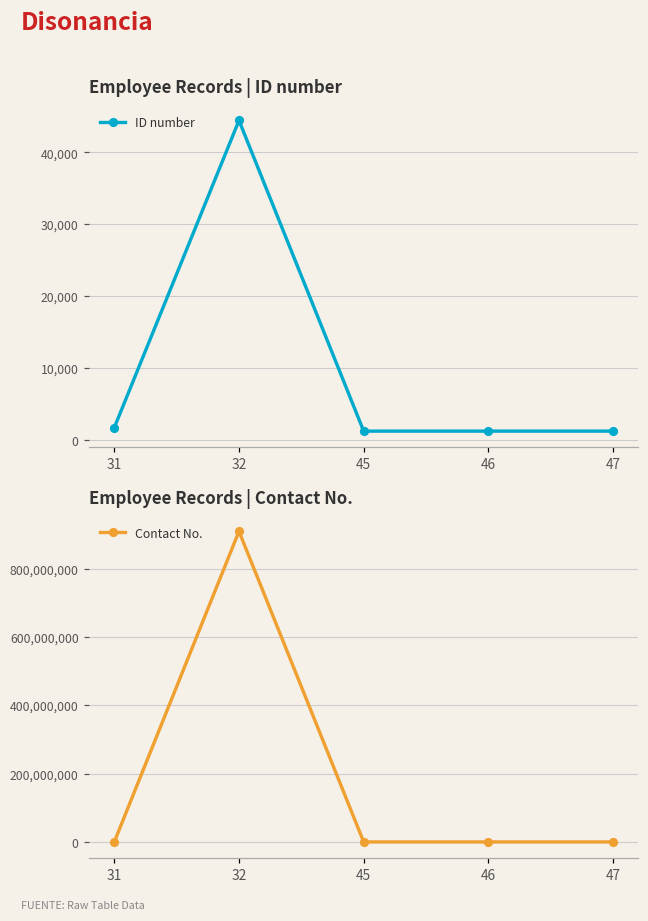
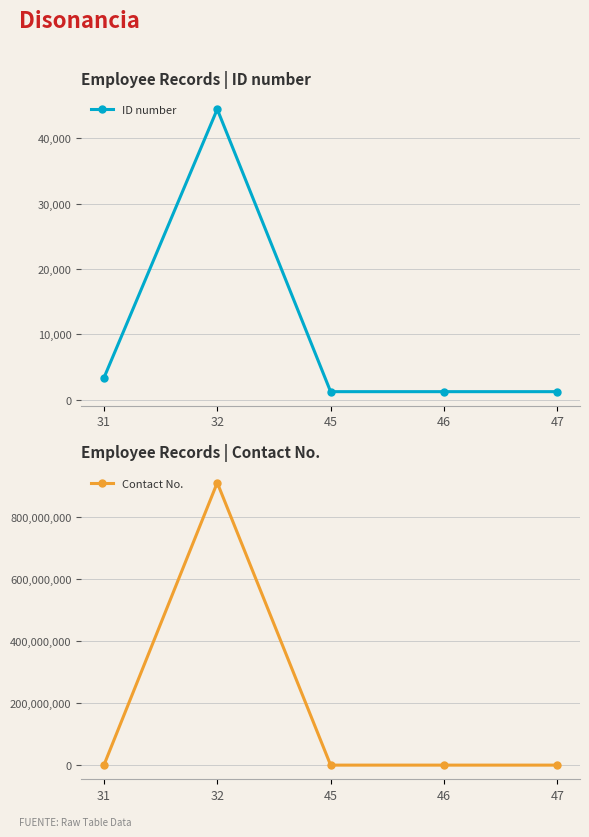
  {
    "Employee Records | ID number": {
-     "31": "2,000",
+     "31": "3,000",
      "32": "44,000",
      "45": "1,000",
      "46": "1,000",
      "47": "1,000"
    },
    "Employee Records | Contact No.": {
      "31": "0",
      "32": "910,000,000",
      "45": "0",
      "46": "0",
      "47": "0"
    }
  }
